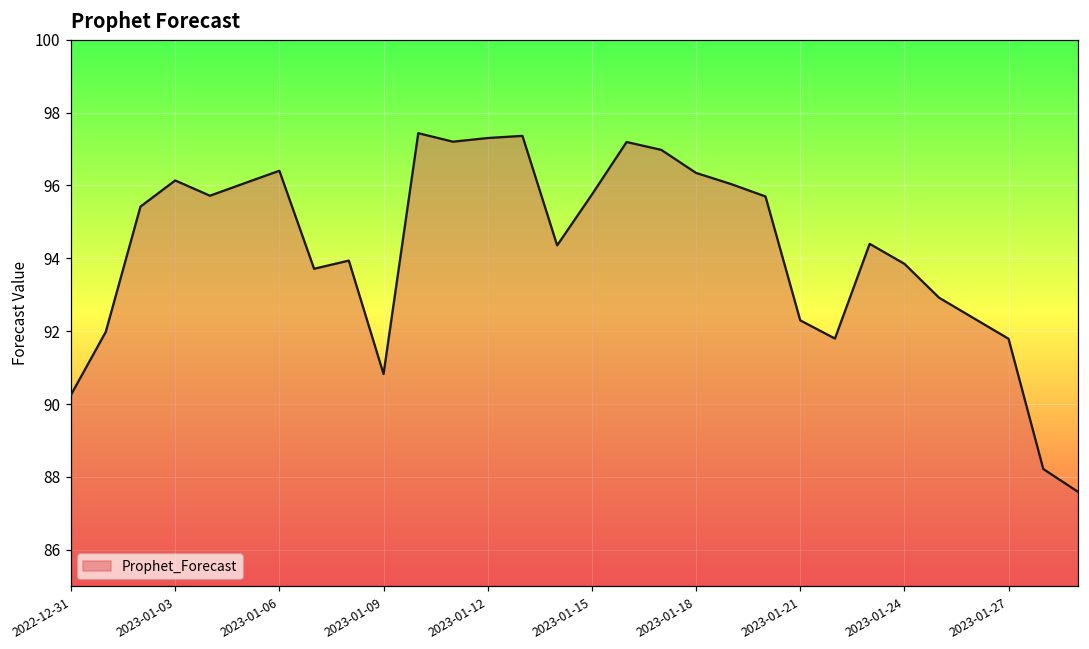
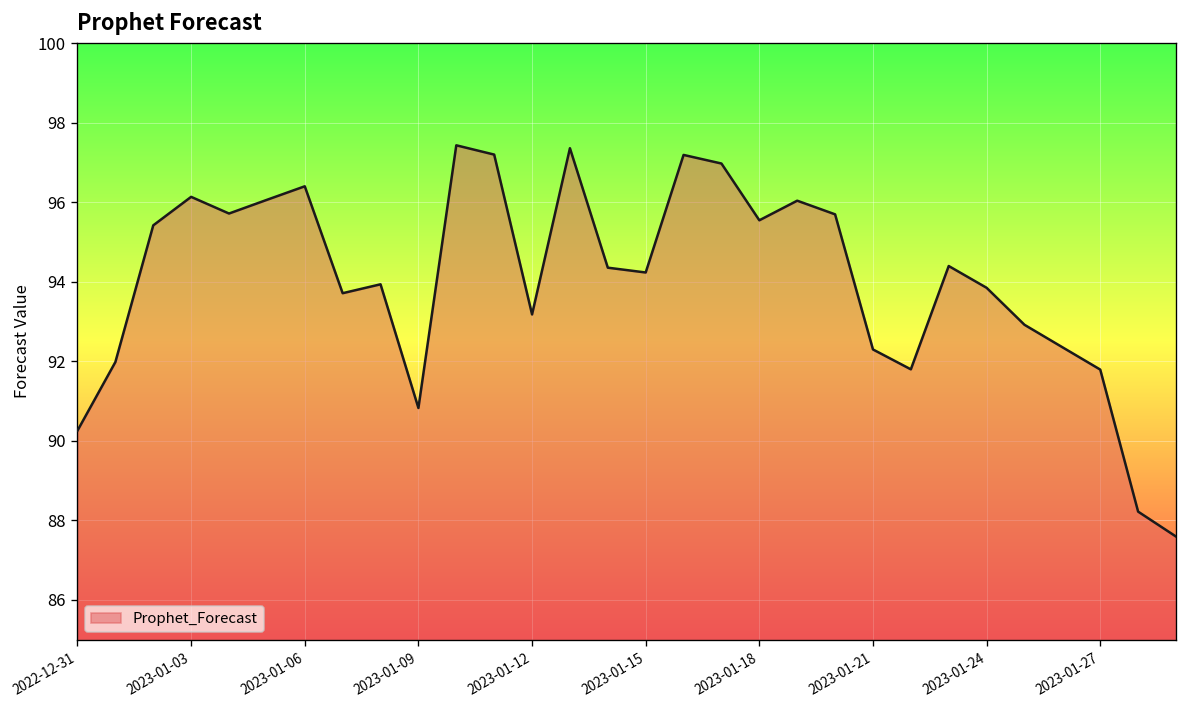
  {
    "2022-12-31": 90.3,
    "2023-01-03": 96.1,
    "2023-01-06": 96.4,
    "2023-01-09": 90.8,
-   "2023-01-12": 97.3,
-   "2023-01-15": 95.7,
-   "2023-01-18": 96.3,
+   "2023-01-12": 93.2,
+   "2023-01-15": 94.2,
+   "2023-01-18": 95.5,
    "2023-01-21": 92.3,
    "2023-01-24": 93.9,
    "2023-01-27": 91.8
  }
